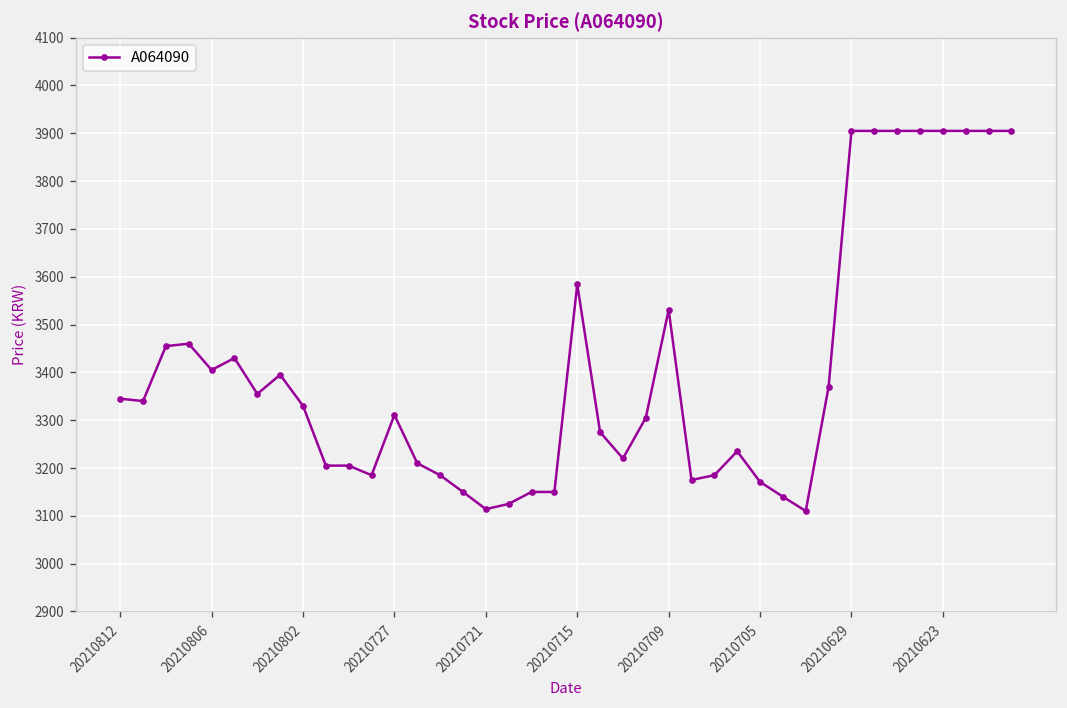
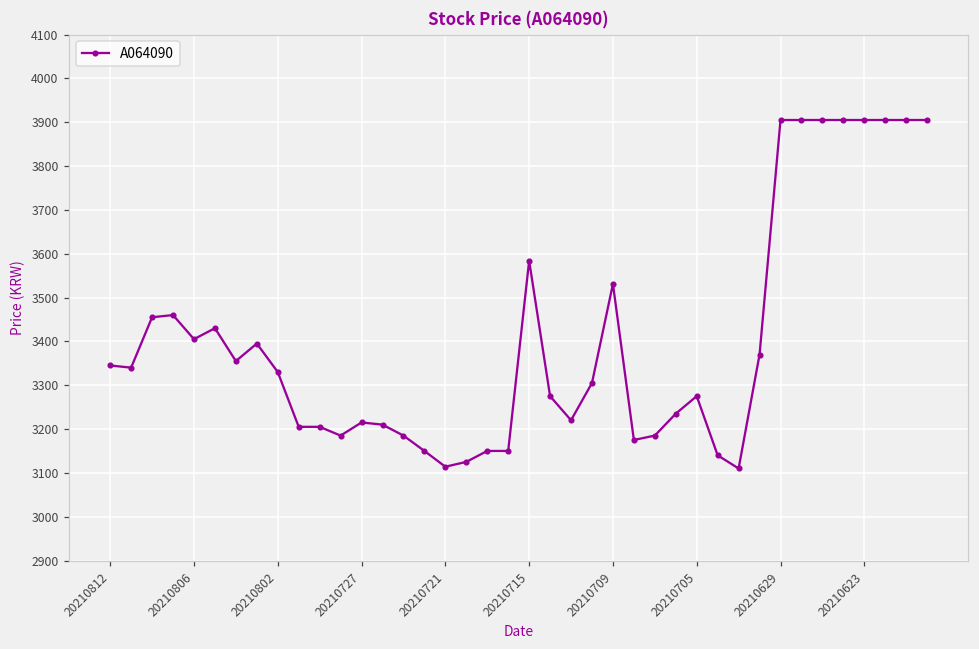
  {
    "20210812": 3350,
    "20210806": 3410,
    "20210802": 3330,
-   "20210727": 3310,
+   "20210727": 3220,
    "20210721": 3110,
    "20210715": 3580,
    "20210709": 3530,
-   "20210705": 3170,
+   "20210705": 3280,
    "20210629": 3910,
    "20210623": 3910
  }
